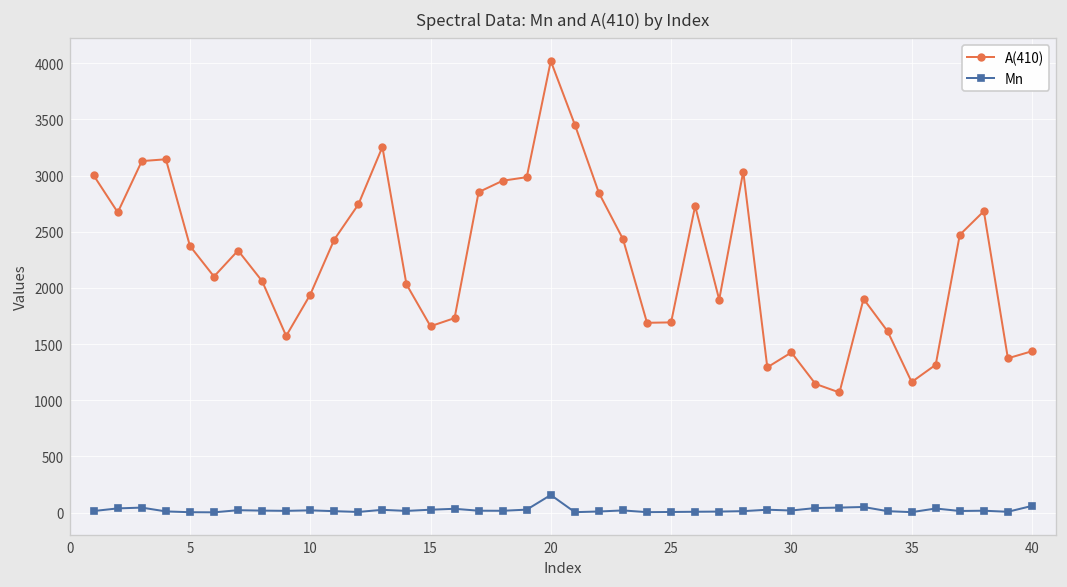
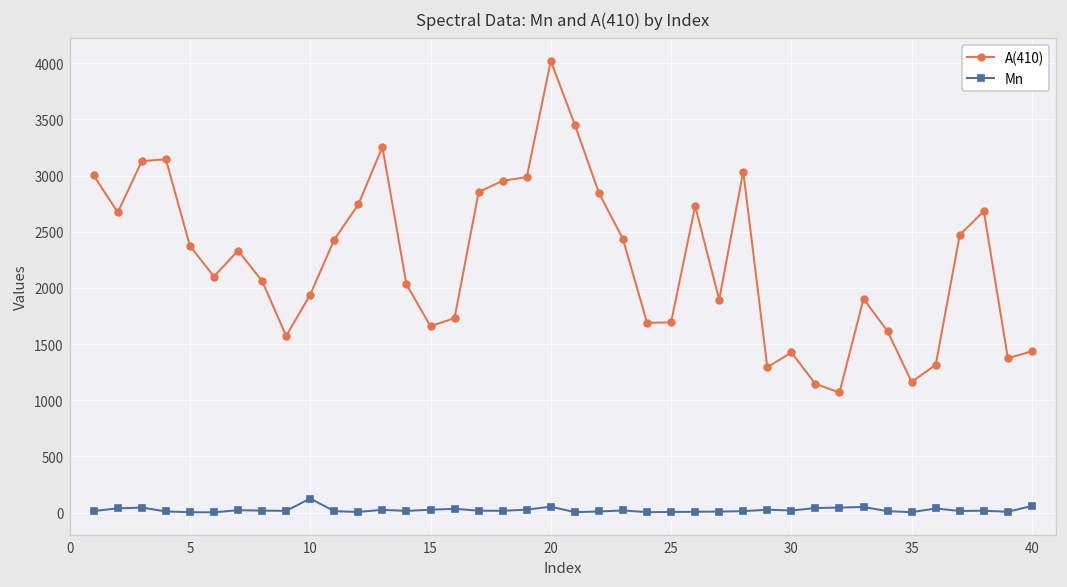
  {
    "A(410)": {
      "5": 2400,
      "10": 1900,
      "15": 1700,
      "20": 4000,
      "25": 1700,
      "30": 1400,
      "35": 1200,
      "40": 1400
    },
    "Mn": {
      "5": 0,
-     "10": 0,
+     "10": 100,
      "15": 0,
-     "20": 200,
+     "20": 100,
      "25": 0,
      "30": 0,
      "35": 0,
      "40": 100
    }
  }
